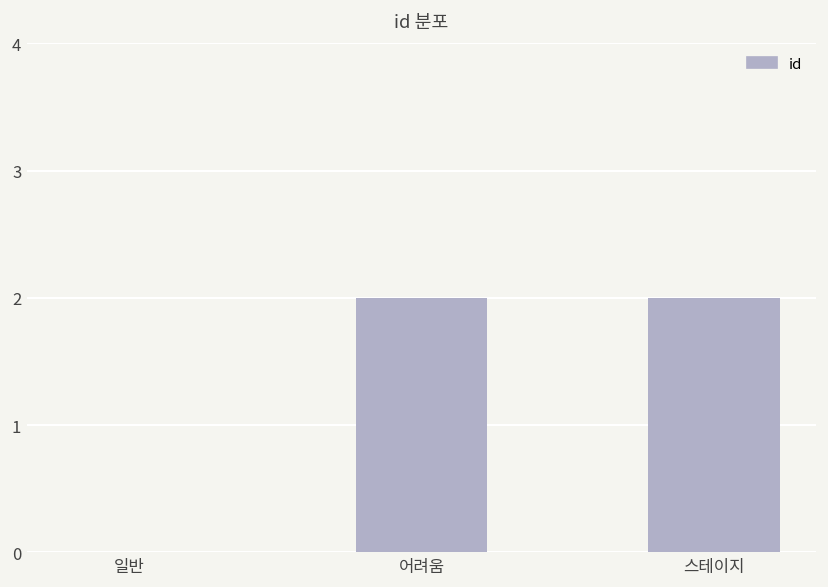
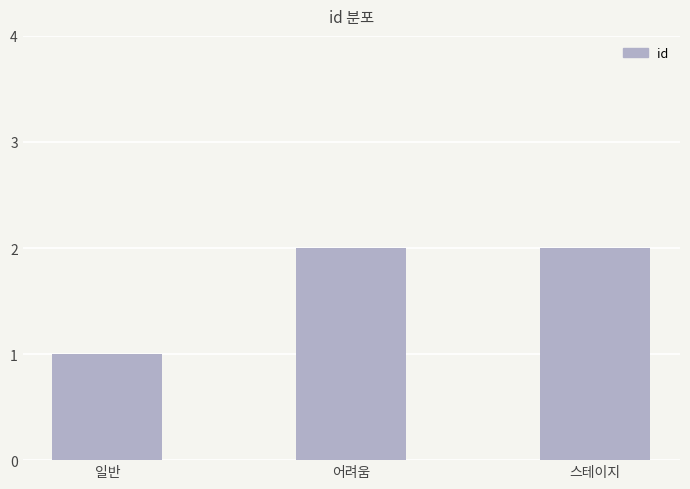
  {
-   "일반": 0,
+   "일반": 1,
    "어려움": 2,
    "스테이지": 2
  }
